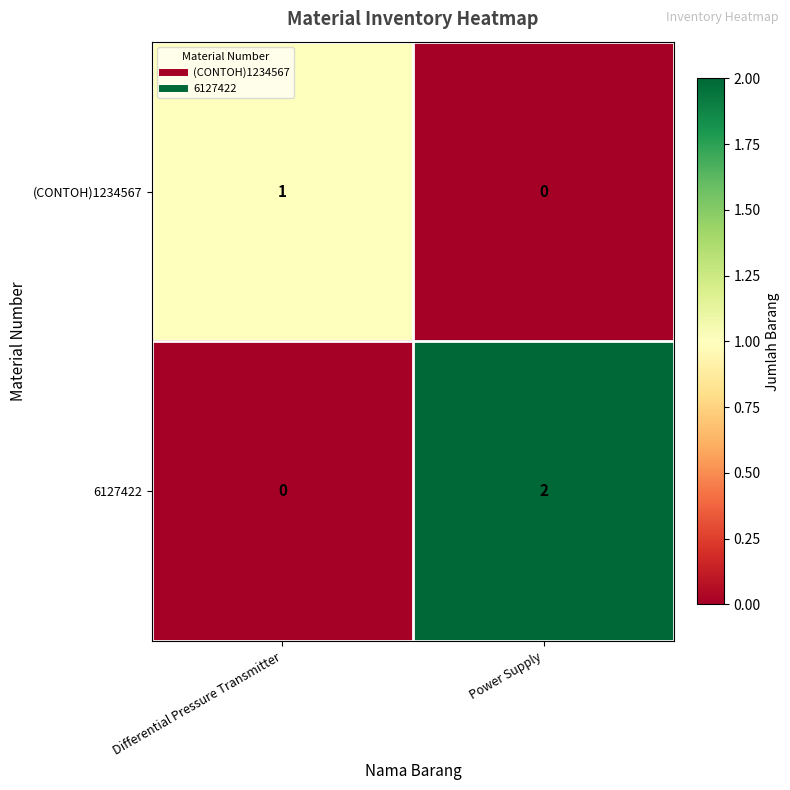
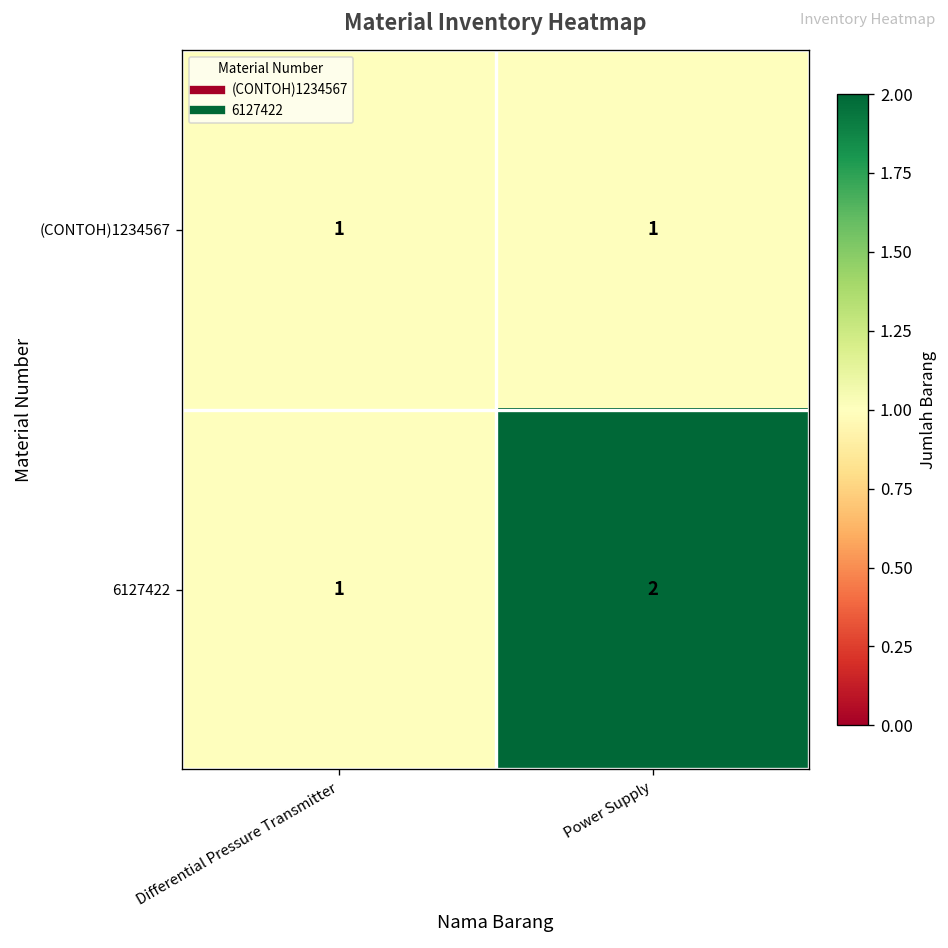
  {
    "(CONTOH)1234567": {
      "Differential Pressure Transmitter": 1,
-     "Power Supply": 0
+     "Power Supply": 1
    },
    "6127422": {
-     "Differential Pressure Transmitter": 0,
+     "Differential Pressure Transmitter": 1,
      "Power Supply": 2
    }
  }
